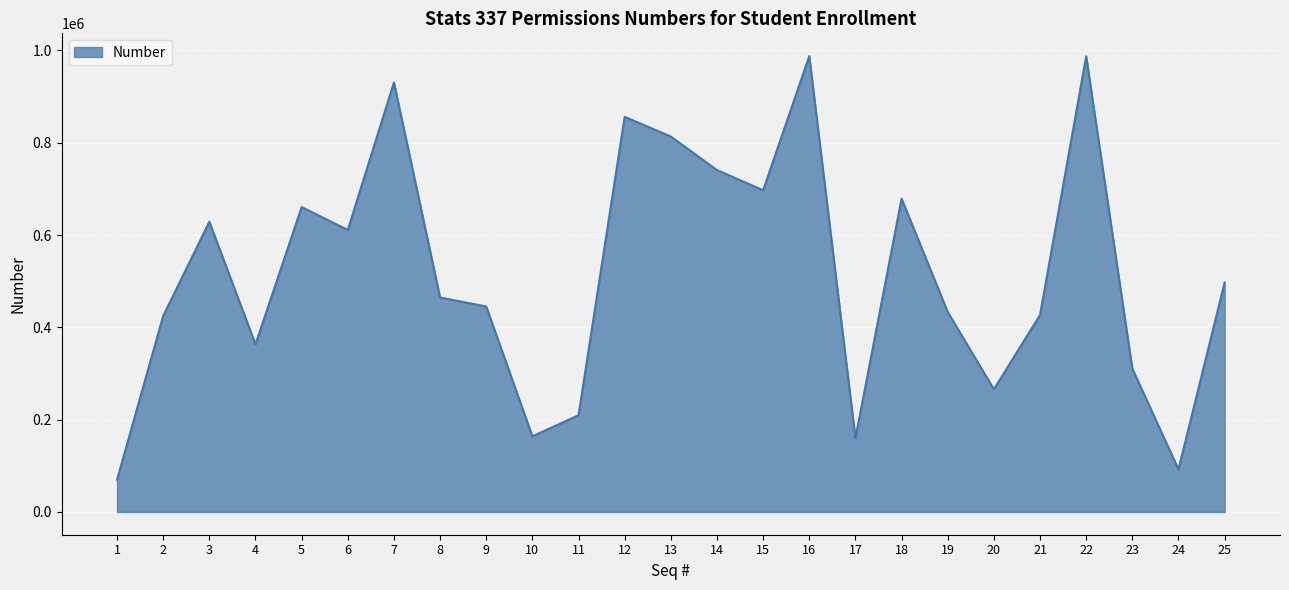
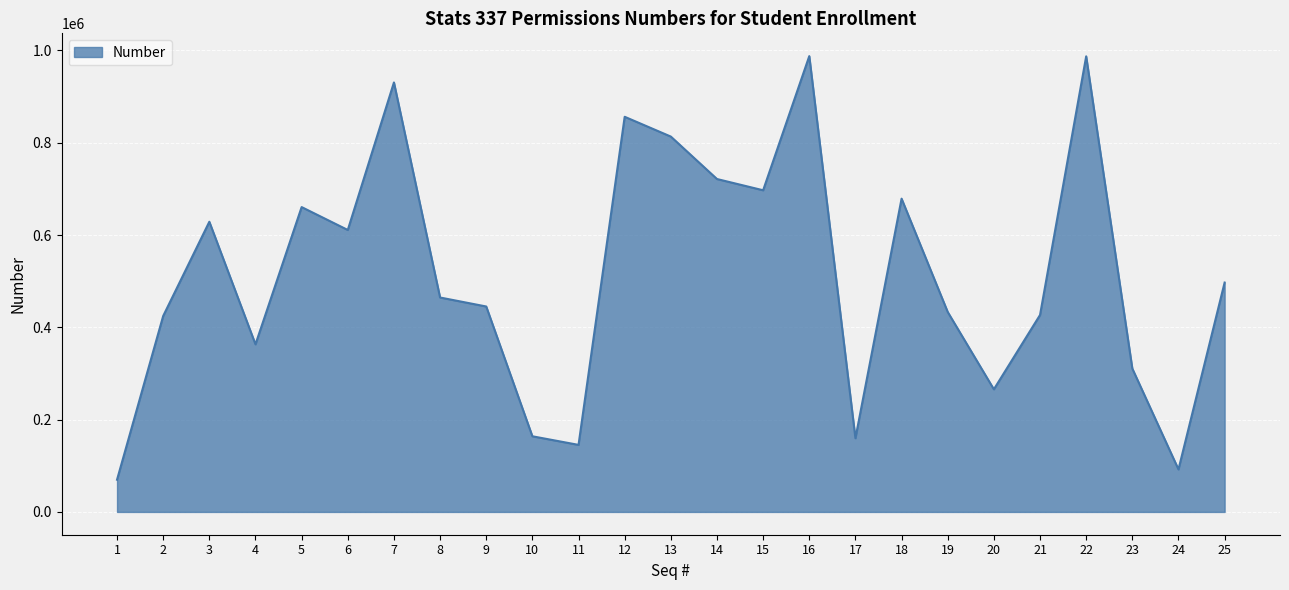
  {
    "1": 70000,
    "2": 420000,
    "3": 630000,
    "4": 360000,
    "5": 660000,
    "6": 610000,
    "7": 930000,
    "8": 460000,
    "9": 450000,
    "10": 160000,
-   "11": 210000,
+   "11": 150000,
    "12": 860000,
    "13": 810000,
-   "14": 740000,
+   "14": 720000,
    "15": 700000,
    "16": 990000,
    "17": 160000,
    "18": 680000,
    "19": 430000,
    "20": 270000,
    "21": 430000,
    "22": 990000,
    "23": 310000,
    "24": 90000,
    "25": 500000
  }
